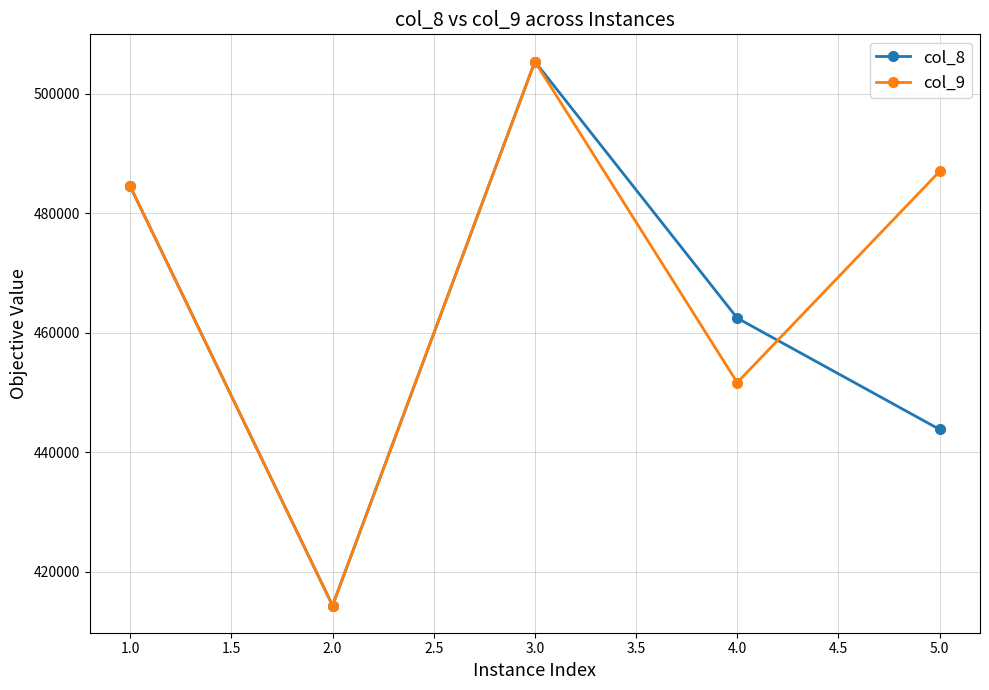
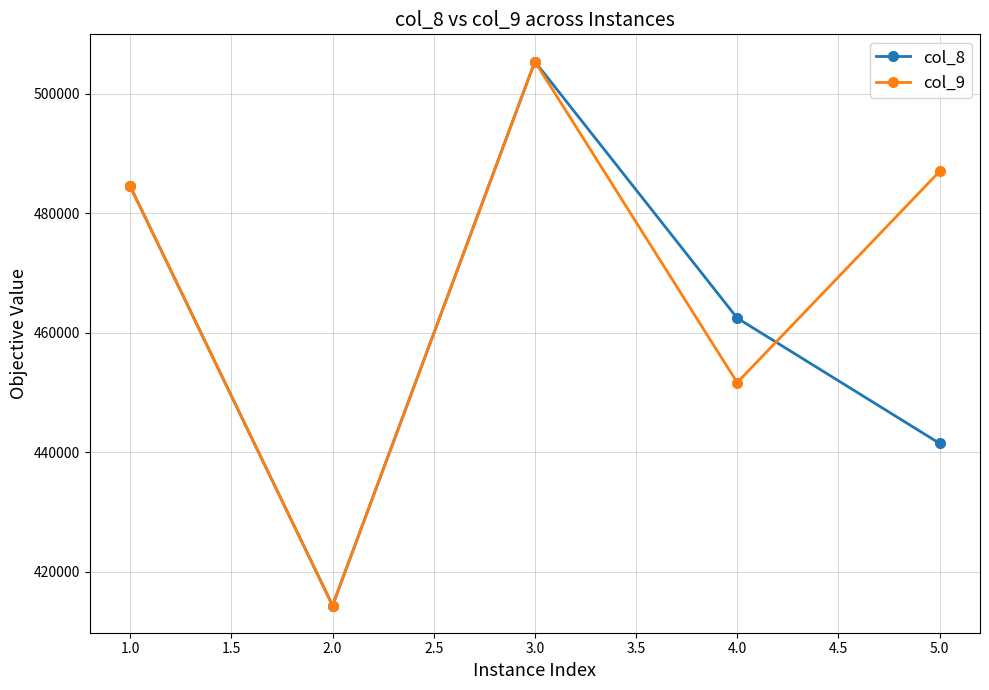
  {
    "col_8": {
      "4.0": 462000,
-     "5.0": 444000
+     "5.0": 442000
    },
    "col_9": {
      "4.0": 452000,
      "5.0": 487000
    }
  }
